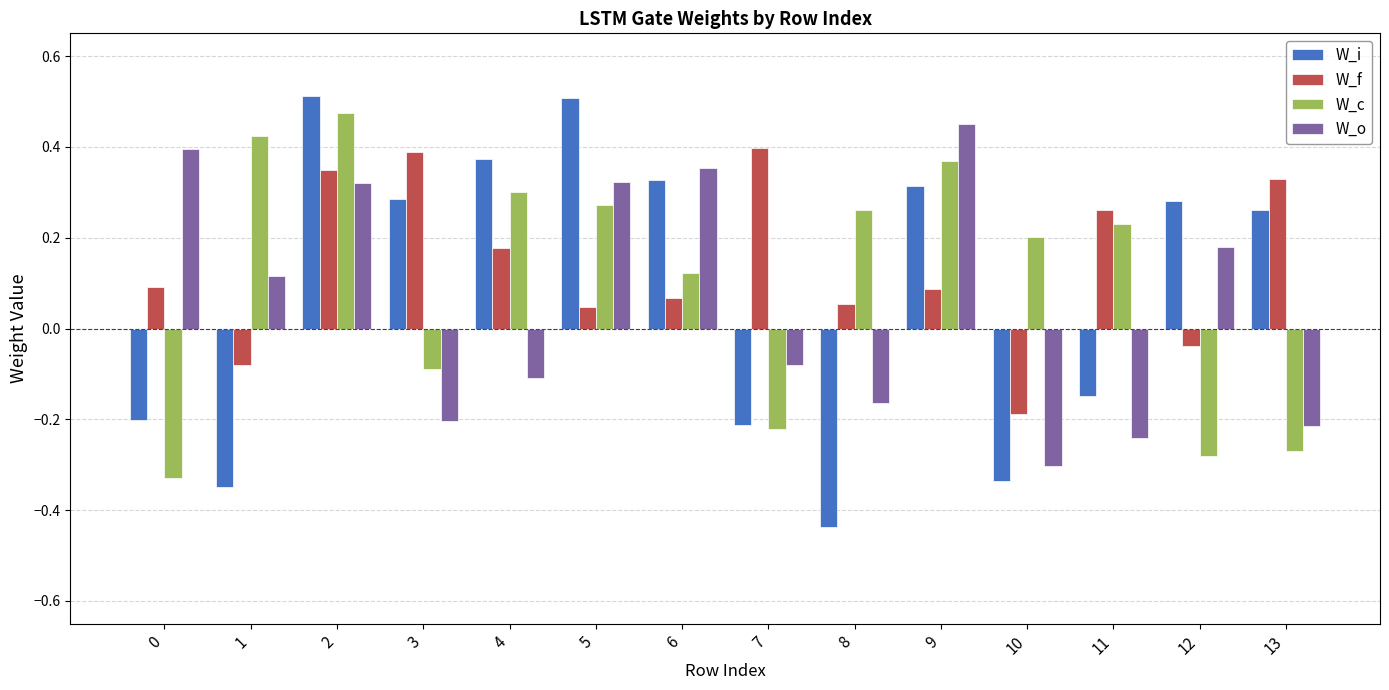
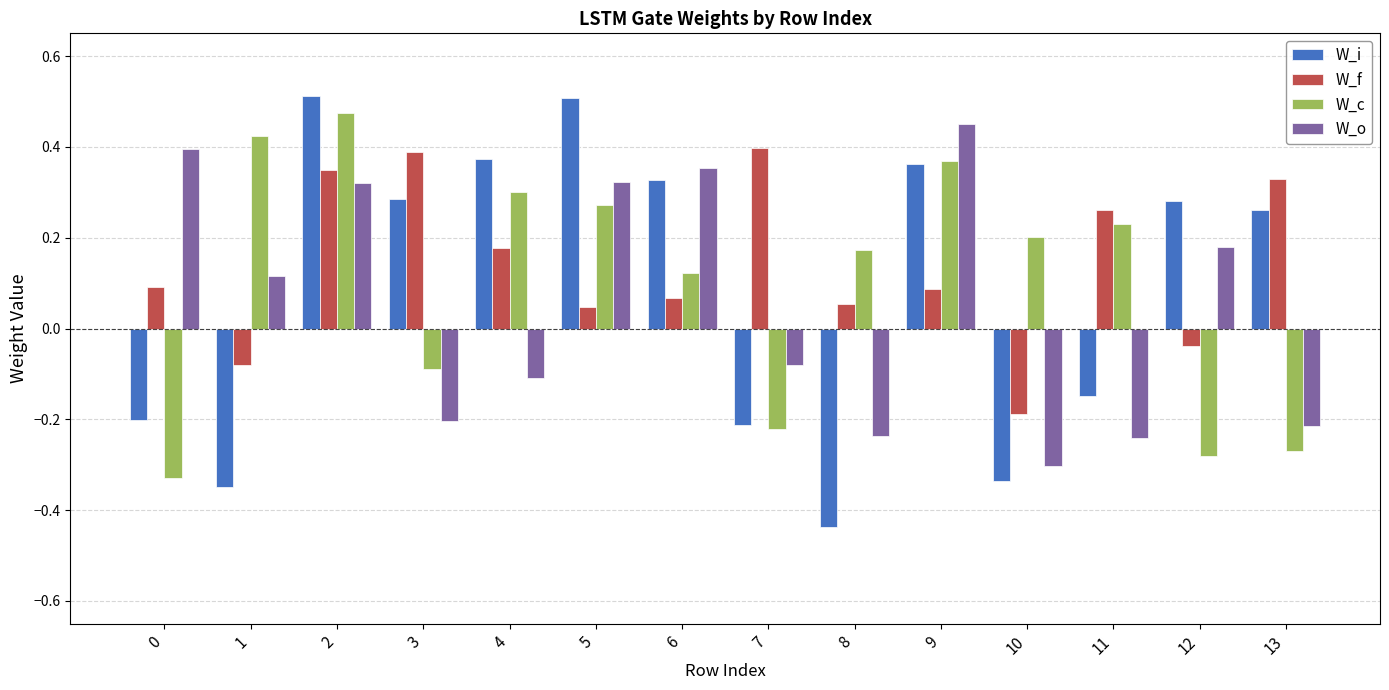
  {
    "W_i": {
      "0": -0.20,
      "1": -0.35,
      "2": 0.51,
      "3": 0.29,
      "4": 0.37,
      "5": 0.51,
      "6": 0.33,
      "7": -0.21,
      "8": -0.44,
-     "9": 0.31,
+     "9": 0.36,
      "10": -0.34,
      "11": -0.15,
      "12": 0.28,
      "13": 0.26
    },
    "W_f": {
      "0": 0.09,
      "1": -0.08,
      "2": 0.35,
      "3": 0.39,
      "4": 0.18,
      "5": 0.05,
      "6": 0.07,
      "7": 0.40,
      "8": 0.05,
      "9": 0.09,
      "10": -0.19,
      "11": 0.26,
      "12": -0.04,
      "13": 0.33
    },
    "W_c": {
      "0": -0.33,
      "1": 0.42,
      "2": 0.48,
      "3": -0.09,
      "4": 0.30,
      "5": 0.27,
      "6": 0.12,
      "7": -0.22,
-     "8": 0.26,
+     "8": 0.17,
      "9": 0.37,
      "10": 0.20,
      "11": 0.23,
      "12": -0.28,
      "13": -0.27
    },
    "W_o": {
      "0": 0.40,
      "1": 0.12,
      "2": 0.32,
      "3": -0.20,
      "4": -0.11,
      "5": 0.32,
      "6": 0.35,
      "7": -0.08,
-     "8": -0.16,
+     "8": -0.24,
      "9": 0.45,
      "10": -0.30,
      "11": -0.24,
      "12": 0.18,
      "13": -0.22
    }
  }
